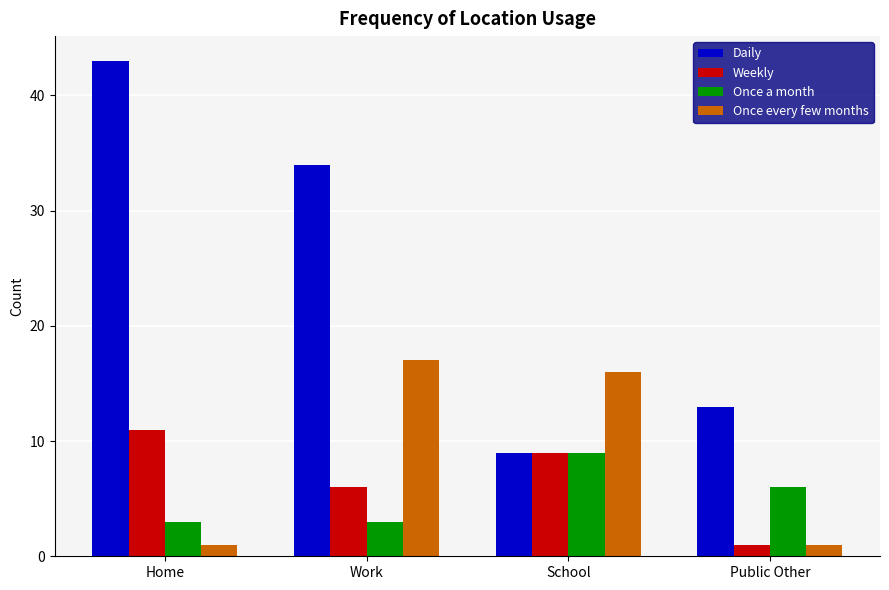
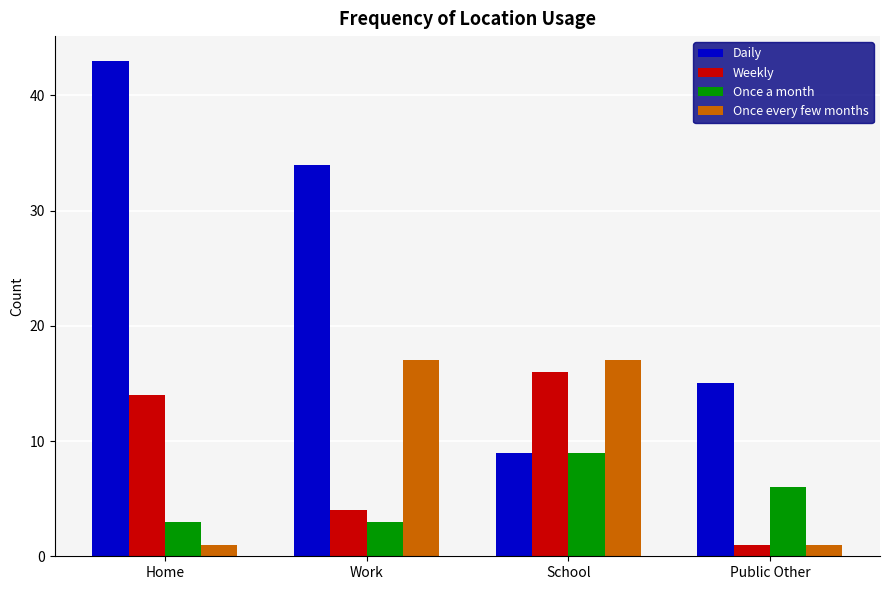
  {
    "Daily": {
      "Home": 43,
      "Work": 34,
      "School": 9,
-     "Public Other": 13
+     "Public Other": 15
    },
    "Weekly": {
-     "Home": 11,
-     "Work": 6,
-     "School": 9,
+     "Home": 14,
+     "Work": 4,
+     "School": 16,
      "Public Other": 1
    },
    "Once a month": {
      "Home": 3,
      "Work": 3,
      "School": 9,
      "Public Other": 6
    },
    "Once every few months": {
      "Home": 1,
      "Work": 17,
-     "School": 16,
+     "School": 17,
      "Public Other": 1
    }
  }
